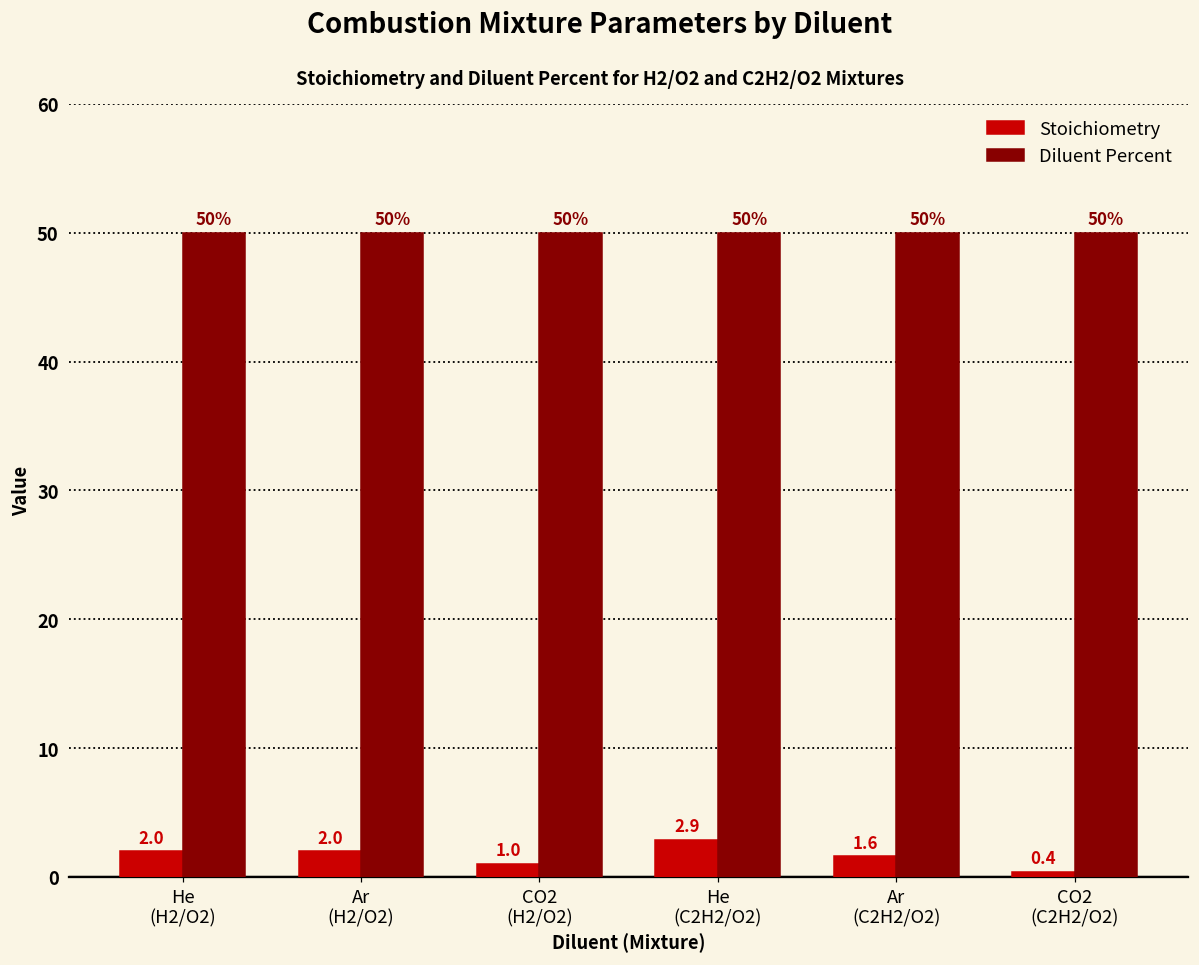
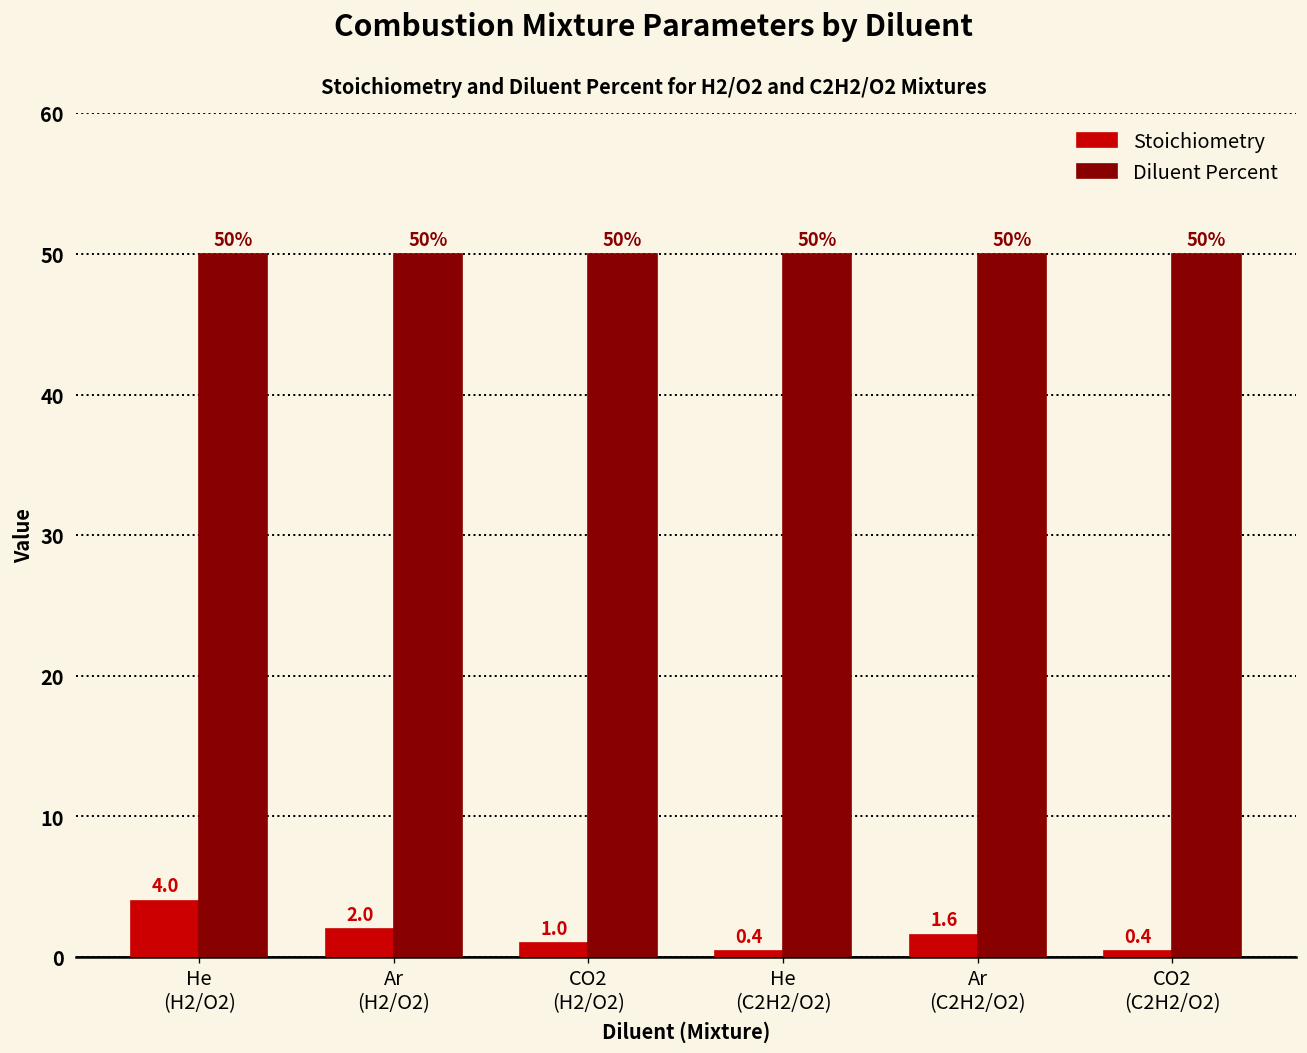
  {
    "Stoichiometry": {
-     "He (H2/O2)": "2.0",
+     "He (H2/O2)": "4.0",
      "Ar (H2/O2)": "2.0",
      "CO2 (H2/O2)": "1.0",
-     "He (C2H2/O2)": "2.9",
+     "He (C2H2/O2)": "0.4",
      "Ar (C2H2/O2)": "1.6",
      "CO2 (C2H2/O2)": "0.4"
    },
    "Diluent Percent": {
      "He (H2/O2)": "50%",
      "Ar (H2/O2)": "50%",
      "CO2 (H2/O2)": "50%",
      "He (C2H2/O2)": "50%",
      "Ar (C2H2/O2)": "50%",
      "CO2 (C2H2/O2)": "50%"
    }
  }
